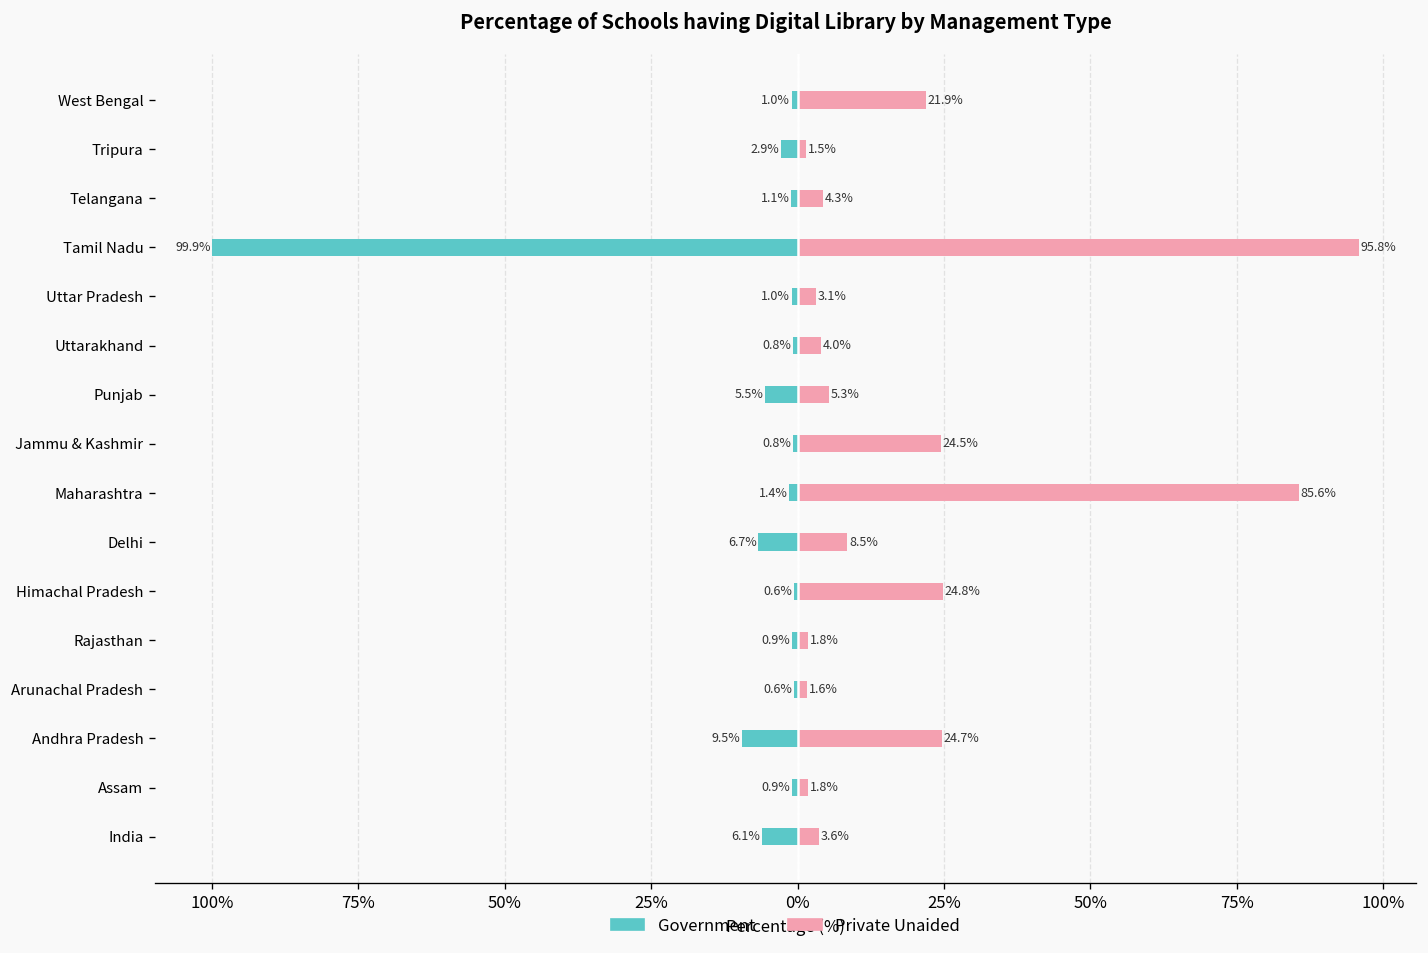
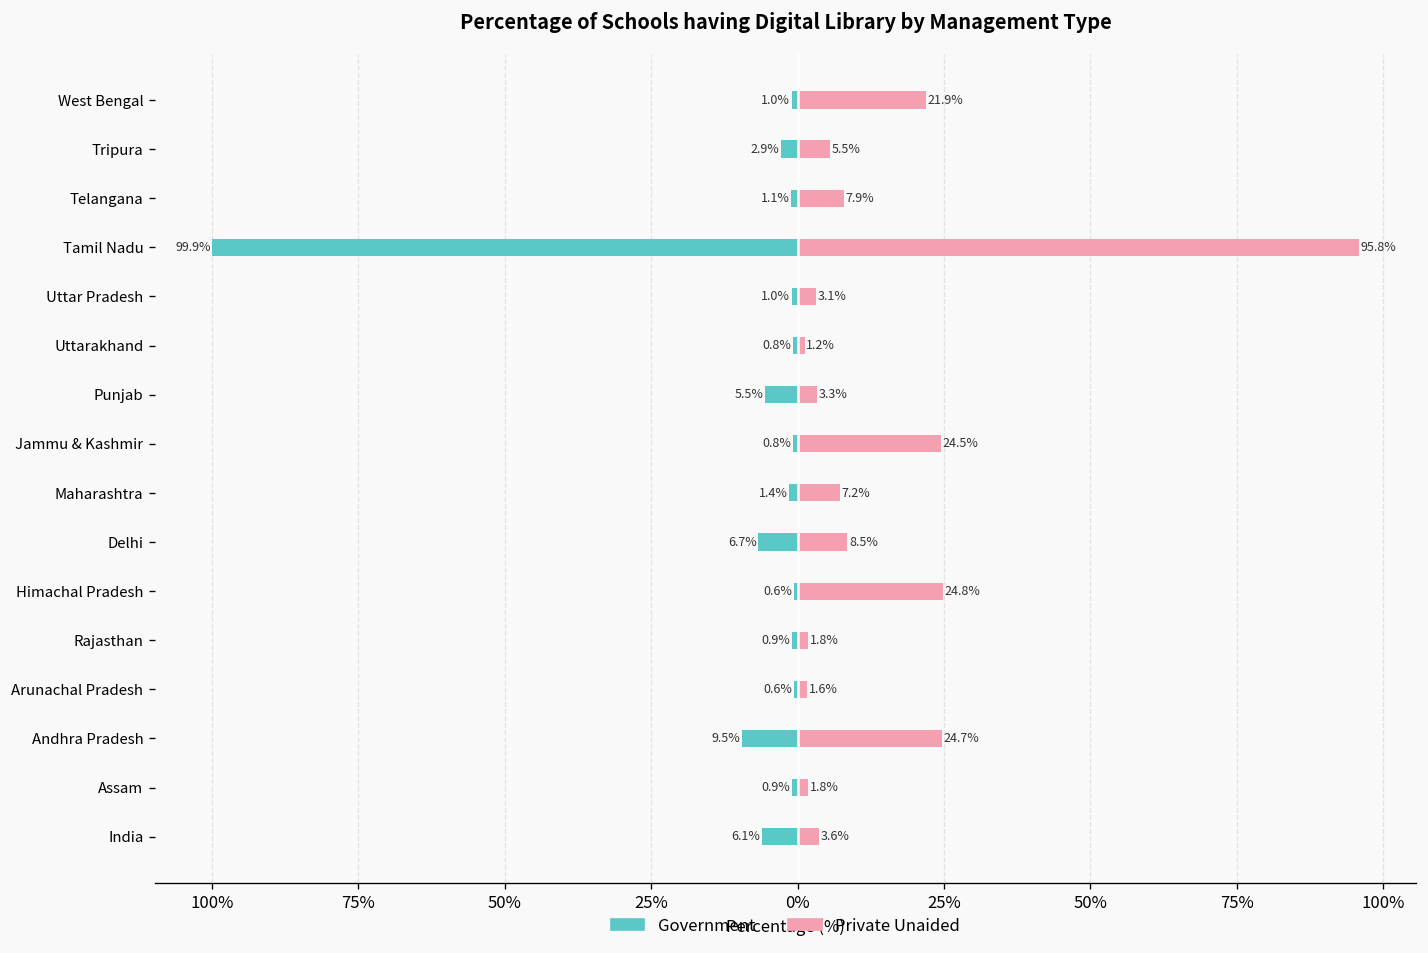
  {
    "Private Unaided": {
      "West Bengal": "21.9%",
-     "Tripura": "1.5%",
-     "Telangana": "4.3%",
+     "Tripura": "5.5%",
+     "Telangana": "7.9%",
      "Tamil Nadu": "95.8%",
      "Uttar Pradesh": "3.1%",
-     "Uttarakhand": "4.0%",
-     "Punjab": "5.3%",
+     "Uttarakhand": "1.2%",
+     "Punjab": "3.3%",
      "Jammu & Kashmir": "24.5%",
-     "Maharashtra": "85.6%",
+     "Maharashtra": "7.2%",
      "Delhi": "8.5%",
      "Himachal Pradesh": "24.8%",
      "Rajasthan": "1.8%",
      "Arunachal Pradesh": "1.6%",
      "Andhra Pradesh": "24.7%",
      "Assam": "1.8%",
      "India": "3.6%"
    }
  }
